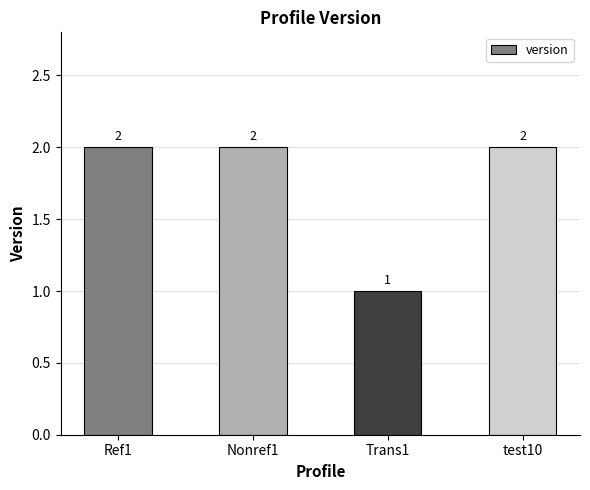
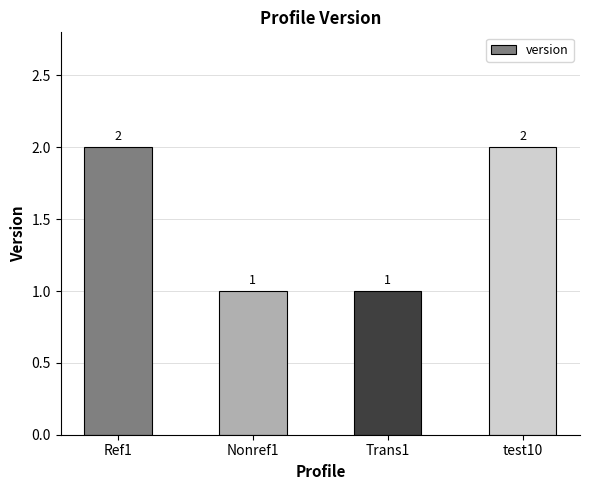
  {
    "Ref1": 2,
-   "Nonref1": 2,
+   "Nonref1": 1,
    "Trans1": 1,
    "test10": 2
  }
